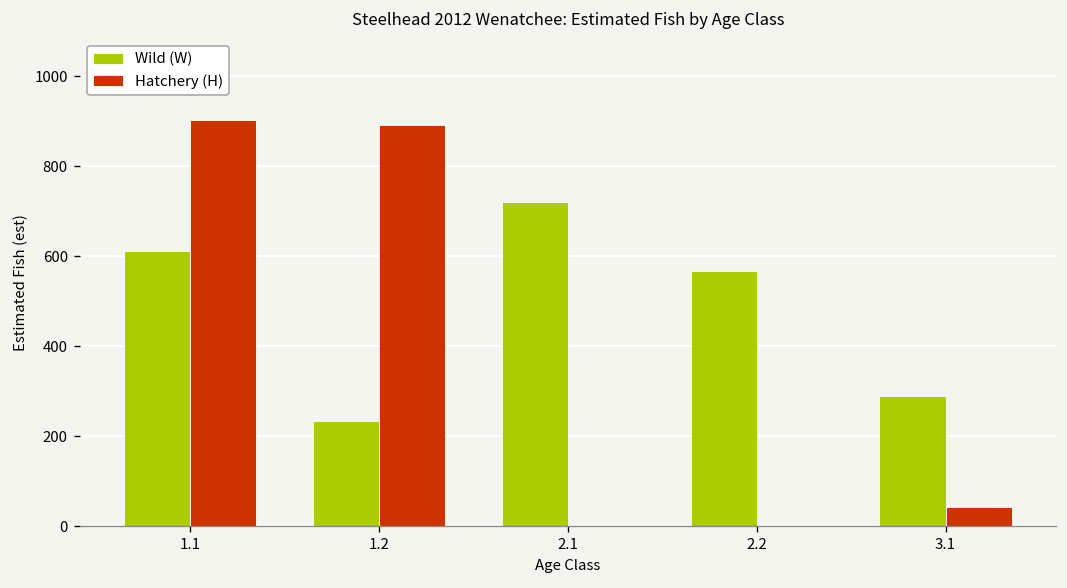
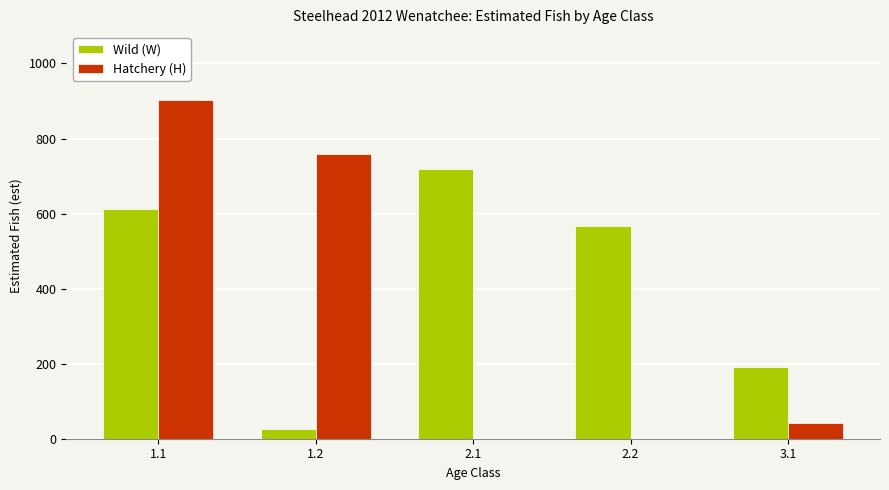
  {
    "Wild (W)": {
      "1.1": 610,
-     "1.2": 240,
+     "1.2": 30,
      "2.1": 720,
      "2.2": 570,
-     "3.1": 290
+     "3.1": 190
    },
    "Hatchery (H)": {
      "1.1": 900,
-     "1.2": 890,
+     "1.2": 760,
      "2.1": 0,
      "2.2": 0,
      "3.1": 40
    }
  }
